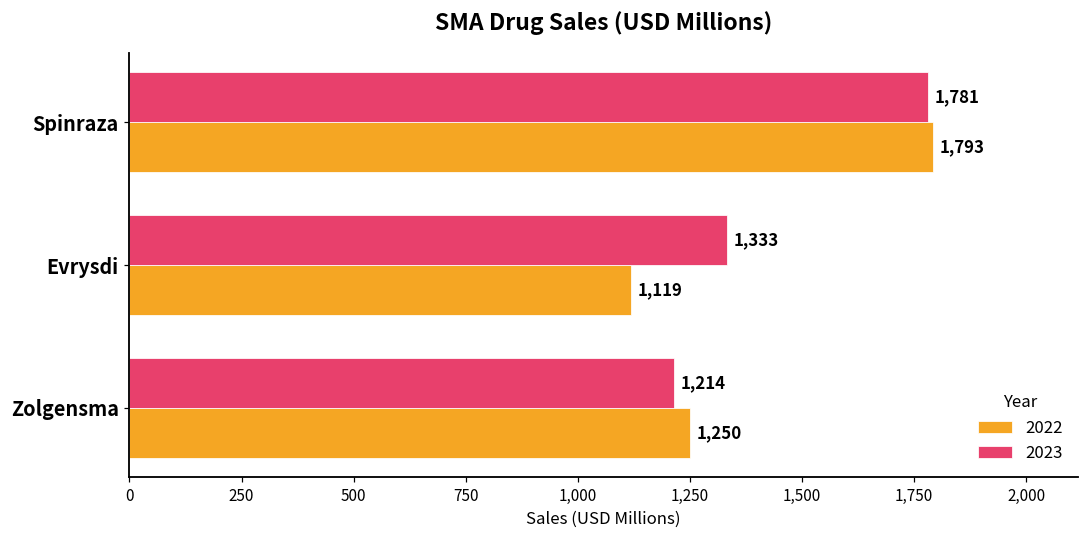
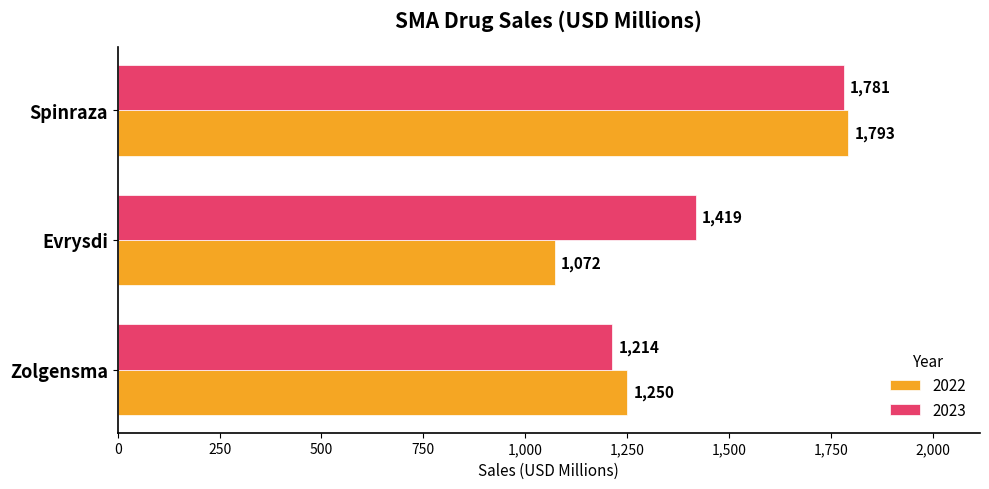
  {
    "2022": {
      "Spinraza": "1,793",
-     "Evrysdi": "1,119",
+     "Evrysdi": "1,072",
      "Zolgensma": "1,250"
    },
    "2023": {
      "Spinraza": "1,781",
-     "Evrysdi": "1,333",
+     "Evrysdi": "1,419",
      "Zolgensma": "1,214"
    }
  }
